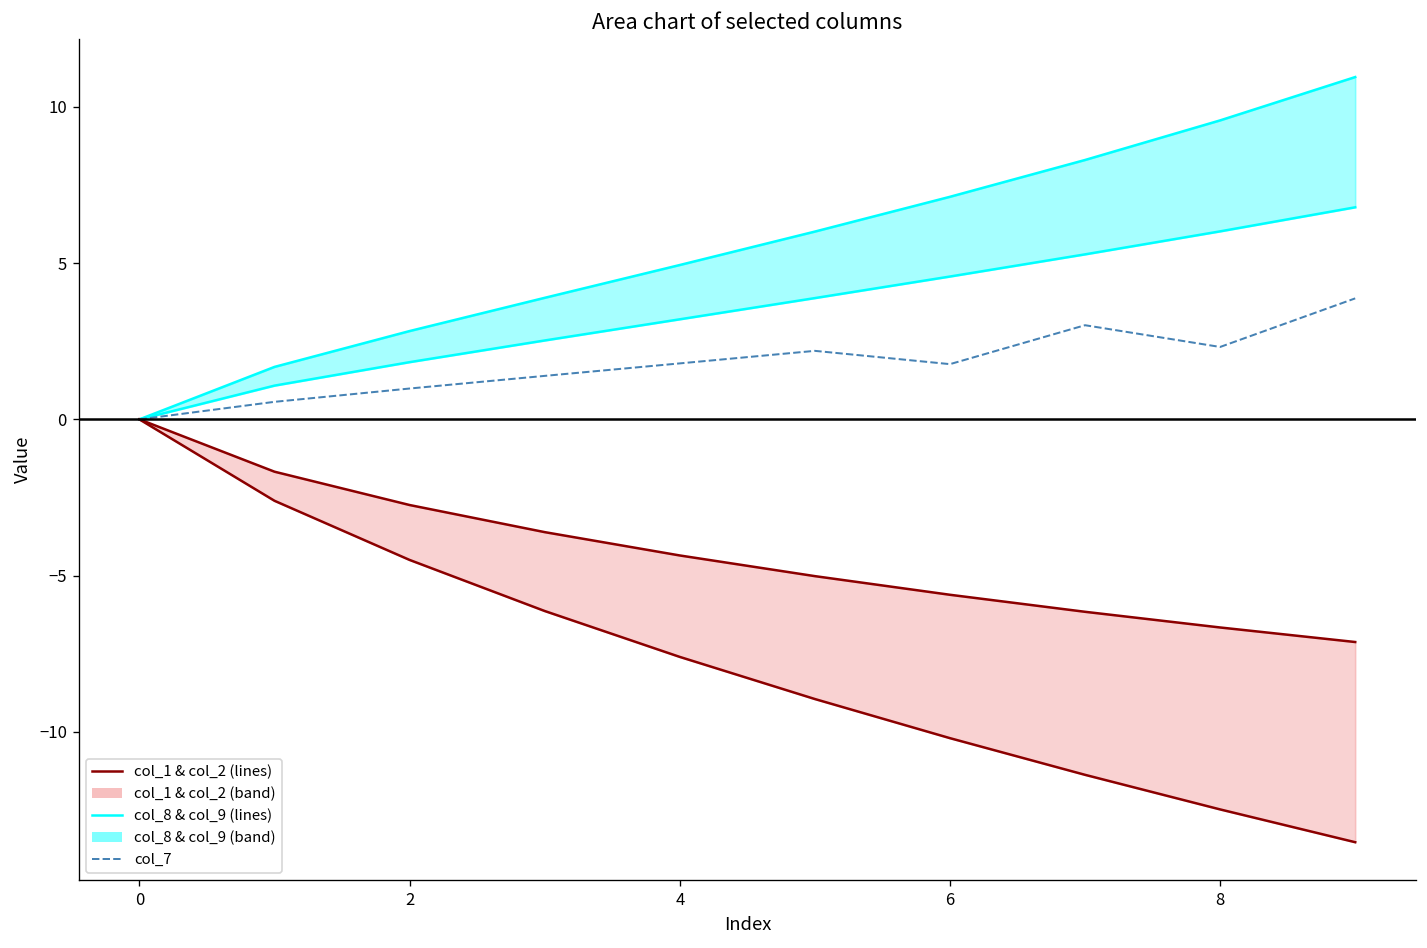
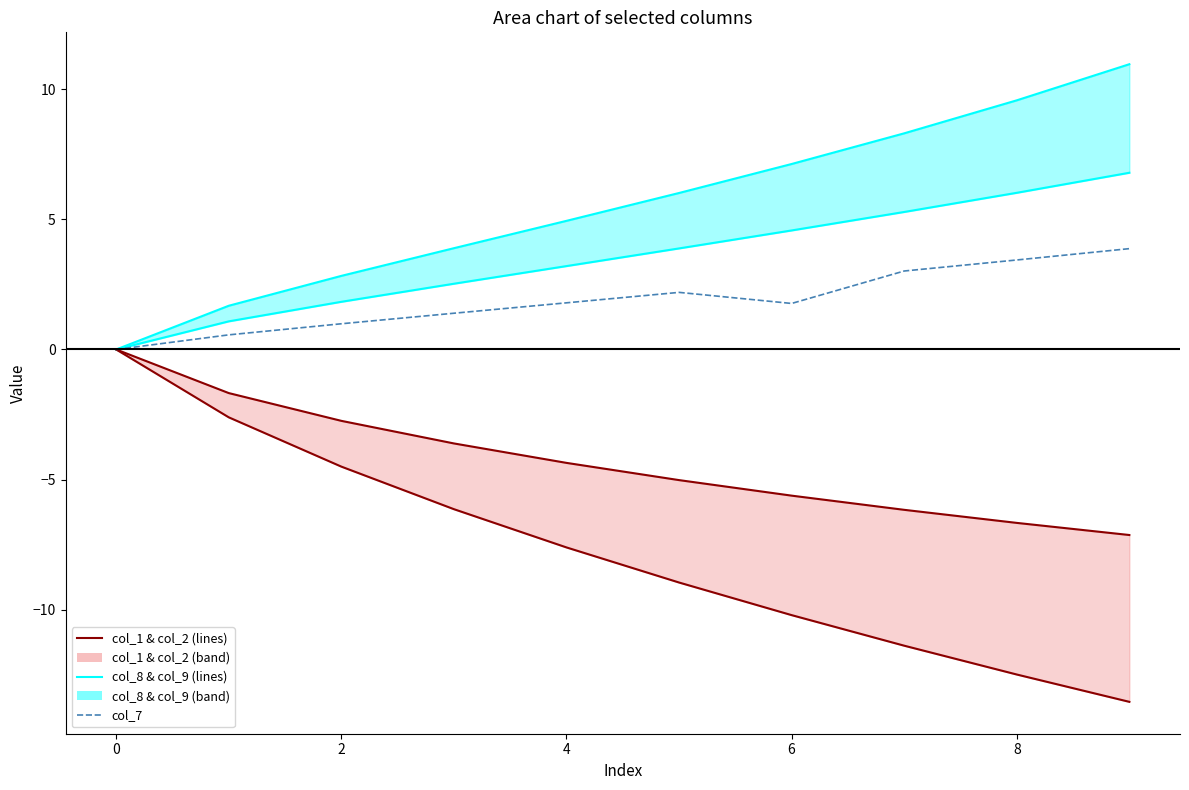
  {
    "col_7": {
      "2": 1.0,
      "4": 1.8,
      "6": 1.8,
-     "8": 2.3
+     "8": 3.4
    }
  }
